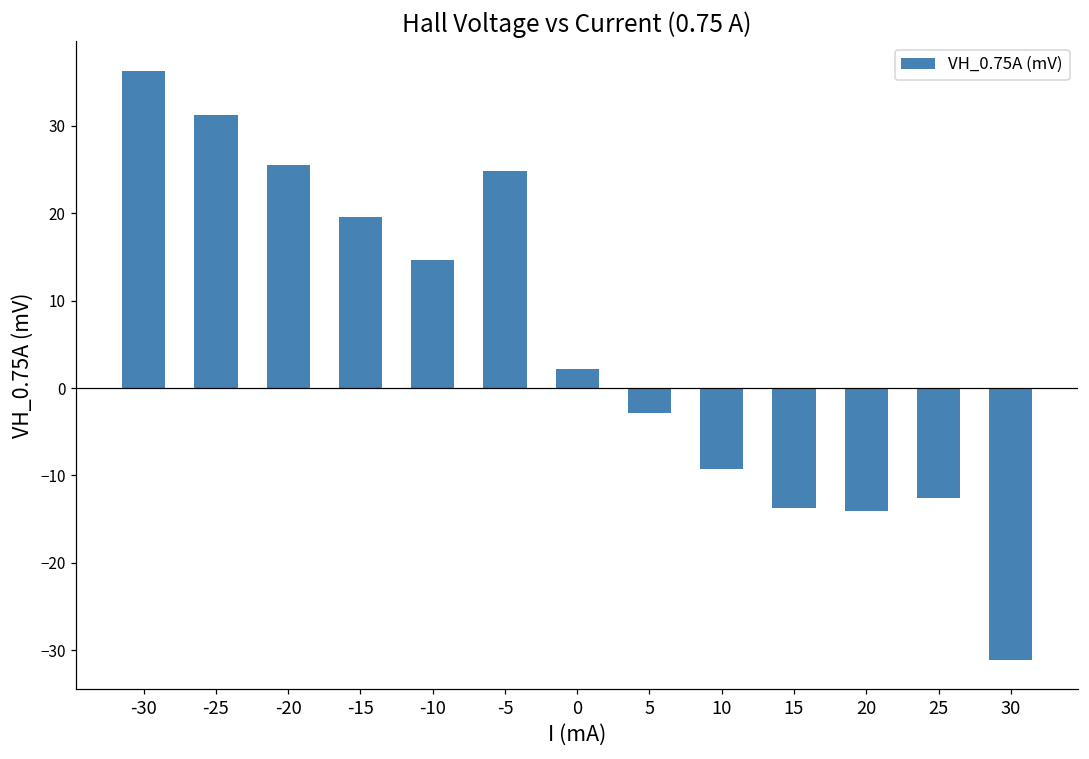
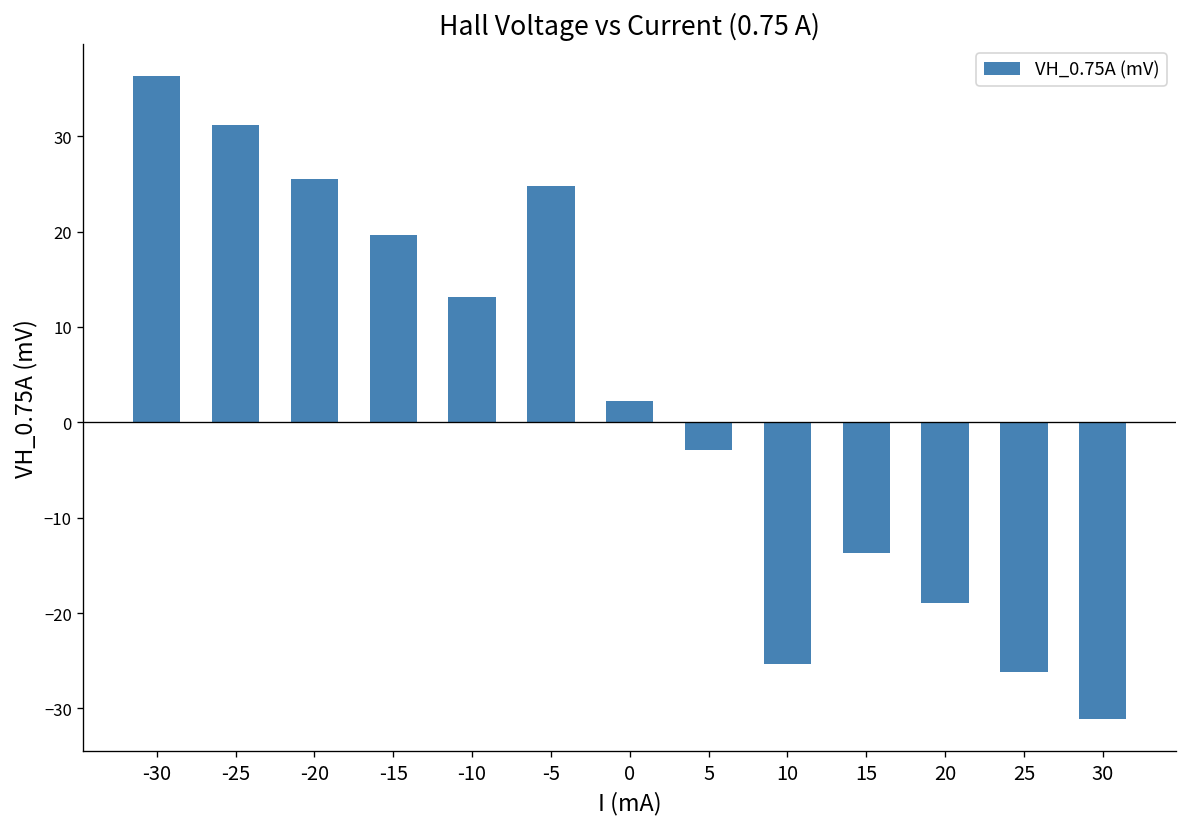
  {
    "-30": 36,
    "-25": 31,
    "-20": 26,
    "-15": 20,
-   "-10": 15,
+   "-10": 13,
    "-5": 25,
    "0": 2,
    "5": -3,
-   "10": -9,
+   "10": -25,
    "15": -14,
-   "20": -14,
-   "25": -13,
+   "20": -19,
+   "25": -26,
    "30": -31
  }
